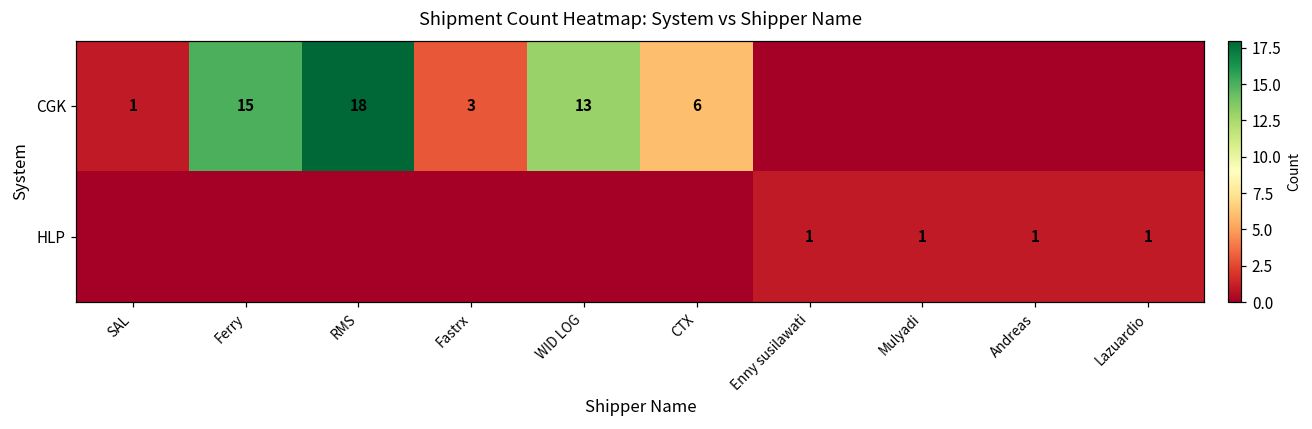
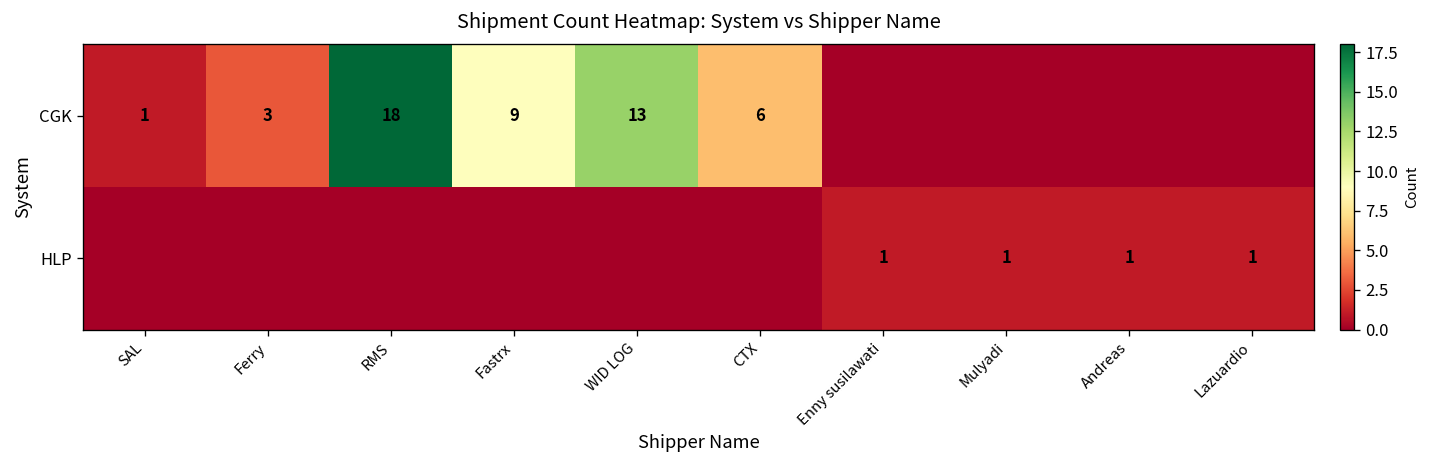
  {
    "CGK": {
      "SAL": 1,
-     "Ferry": 15,
+     "Ferry": 3,
      "RMS": 18,
-     "Fastrx": 3,
+     "Fastrx": 9,
      "WID LOG": 13,
      "CTX": 6
    },
    "HLP": {
      "Enny susilawati": 1,
      "Mulyadi": 1,
      "Andreas": 1,
      "Lazuardio": 1
    }
  }
